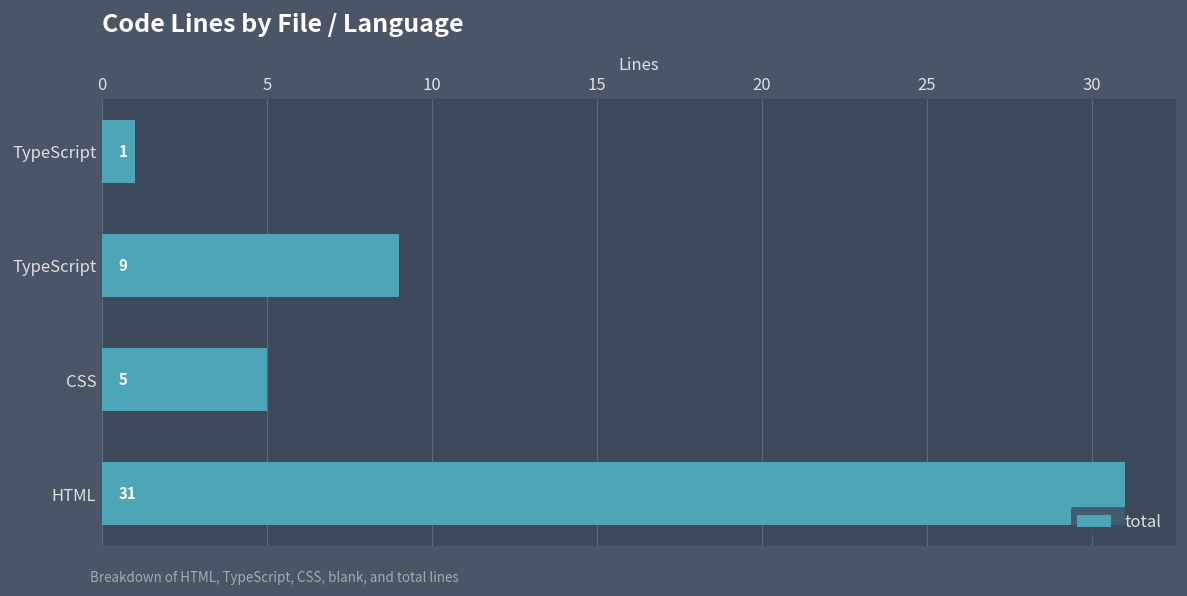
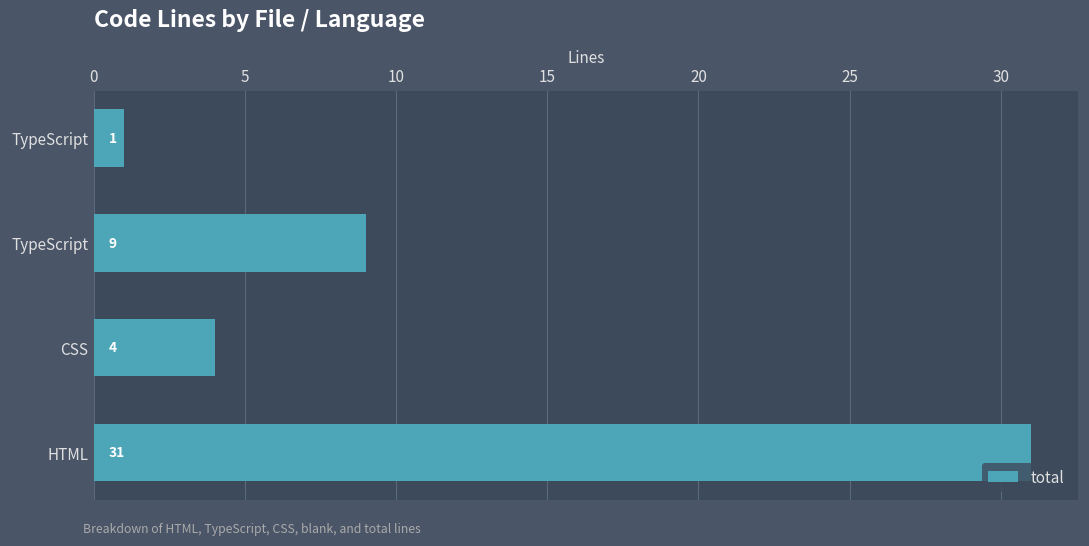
  {
-   "CSS": 5,
+   "CSS": 4,
    "HTML": 31
  }
